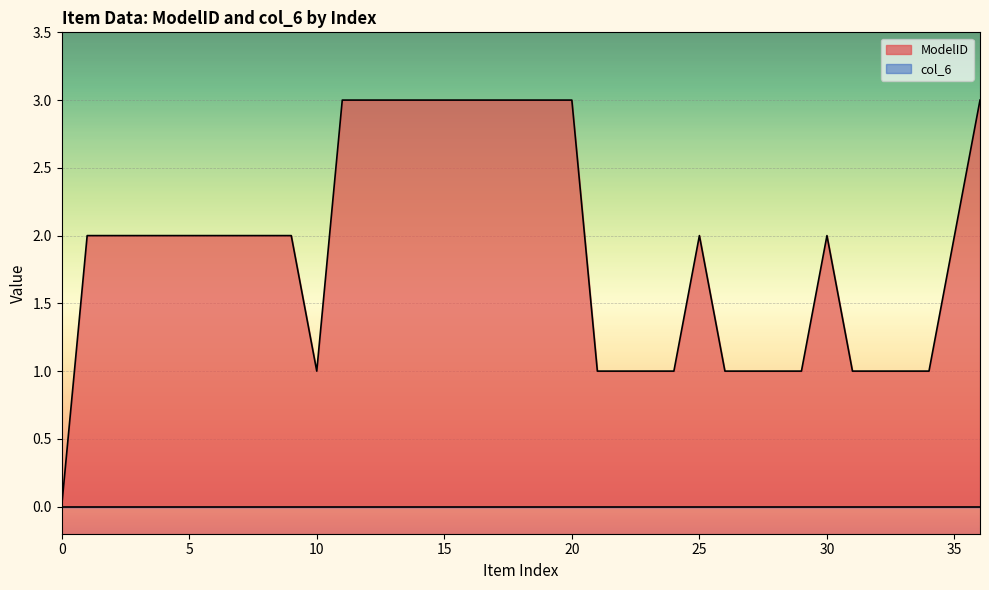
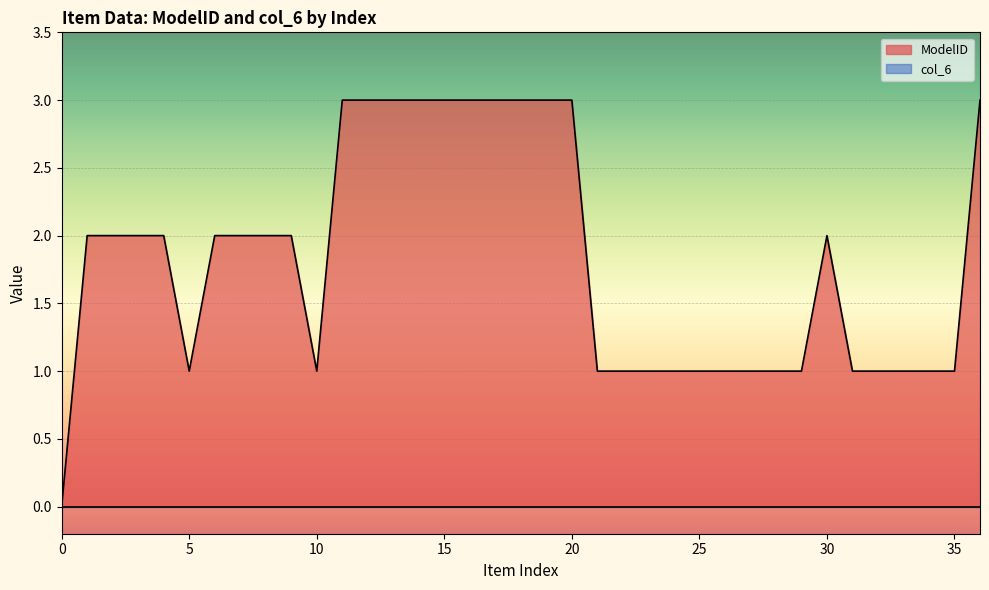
  {
    "ModelID": {
-     "5": 2,
+     "5": 1,
      "10": 1,
      "15": 3,
      "20": 3,
-     "25": 2,
+     "25": 1,
      "30": 2,
-     "35": 2
+     "35": 1
    },
    "col_6": {
      "5": 0,
      "10": 0,
      "15": 0,
      "20": 0,
      "25": 0,
      "30": 0,
      "35": 0
    }
  }
